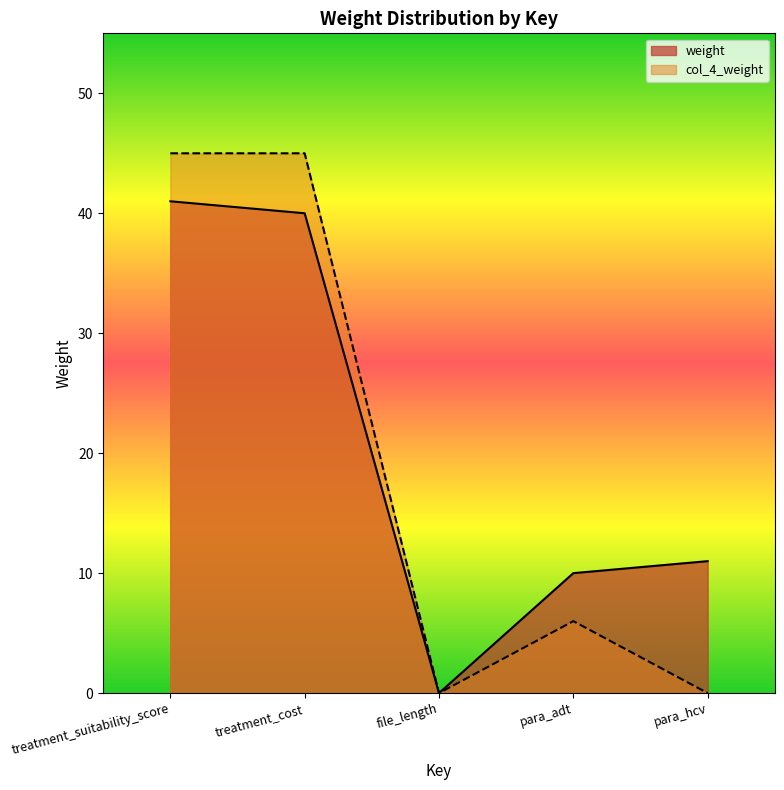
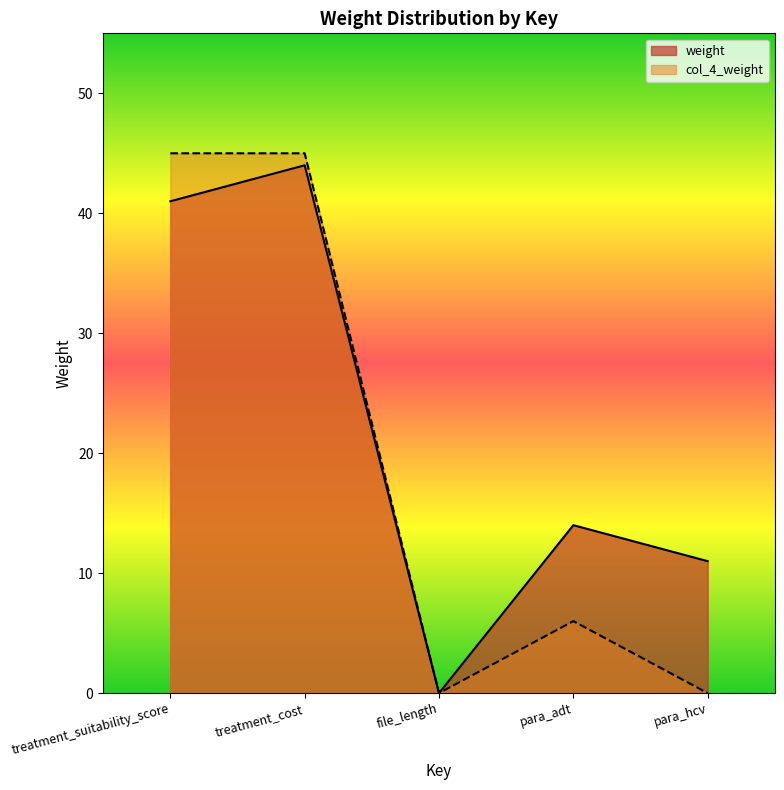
  {
    "weight": {
      "treatment_suitability_score": 41,
-     "treatment_cost": 40,
-     "para_adt": 10,
+     "treatment_cost": 44,
+     "para_adt": 14,
      "para_hcv": 11
    },
    "col_4_weight": {
      "treatment_suitability_score": 45,
      "treatment_cost": 45,
      "para_adt": 6,
      "para_hcv": 0
    }
  }
